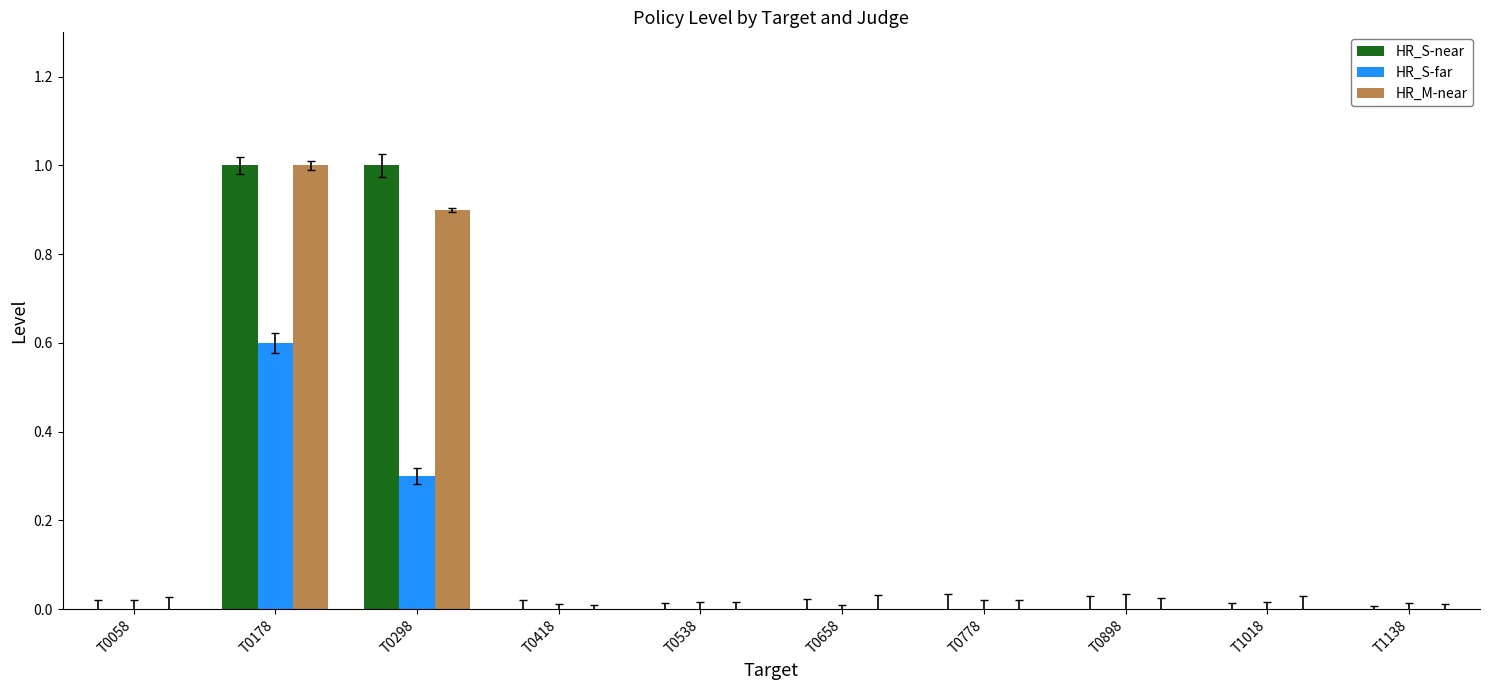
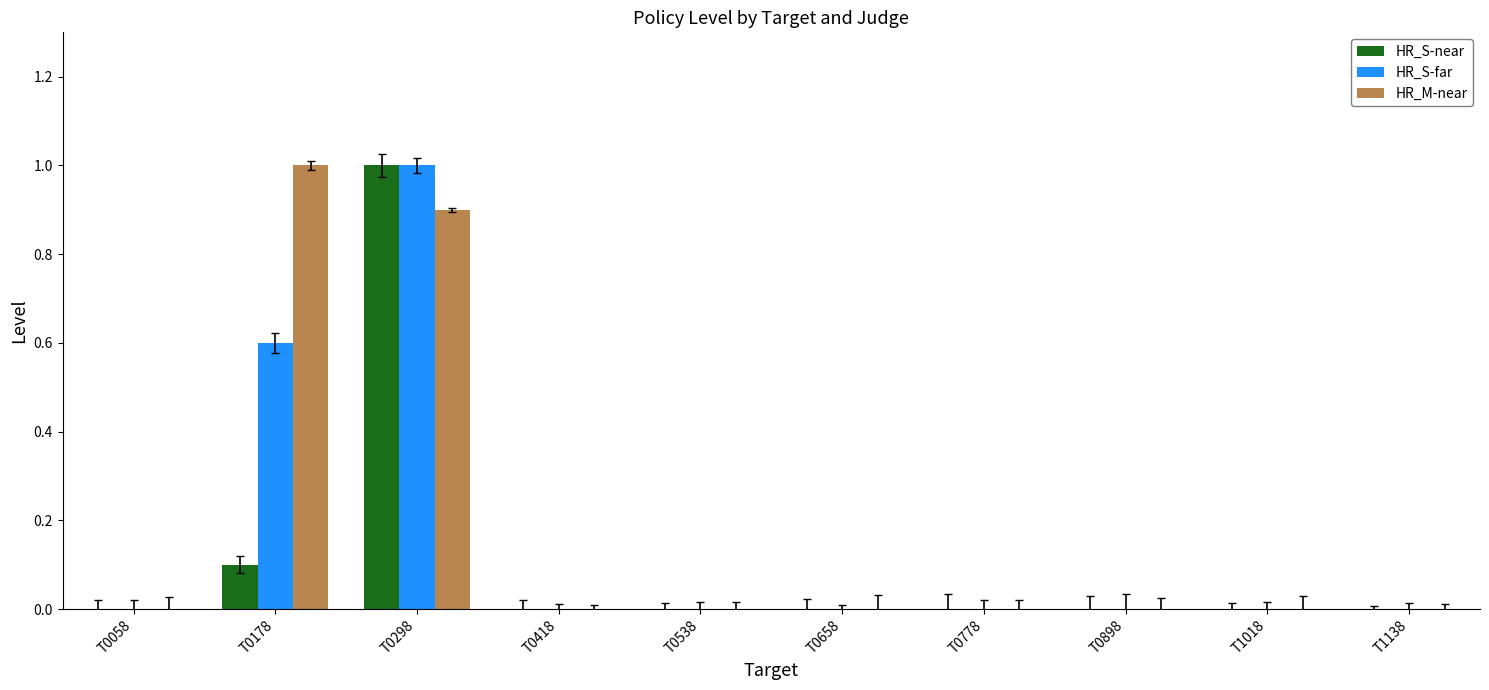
  {
    "HR_S-near": {
      "T0058": 0.0,
-     "T0178": 1.0,
+     "T0178": 0.1,
      "T0298": 1.0,
      "T0418": 0.0,
      "T0538": 0.0,
      "T0658": 0.0,
      "T0778": 0.0,
      "T0898": 0.0,
      "T1018": 0.0,
      "T1138": 0.0
    },
    "HR_S-far": {
      "T0058": 0.0,
      "T0178": 0.6,
-     "T0298": 0.3,
+     "T0298": 1.0,
      "T0418": 0.0,
      "T0538": 0.0,
      "T0658": 0.0,
      "T0778": 0.0,
      "T0898": 0.0,
      "T1018": 0.0,
      "T1138": 0.0
    },
    "HR_M-near": {
      "T0058": 0.0,
      "T0178": 1.0,
      "T0298": 0.9,
      "T0418": 0.0,
      "T0538": 0.0,
      "T0658": 0.0,
      "T0778": 0.0,
      "T0898": 0.0,
      "T1018": 0.0,
      "T1138": 0.0
    }
  }
